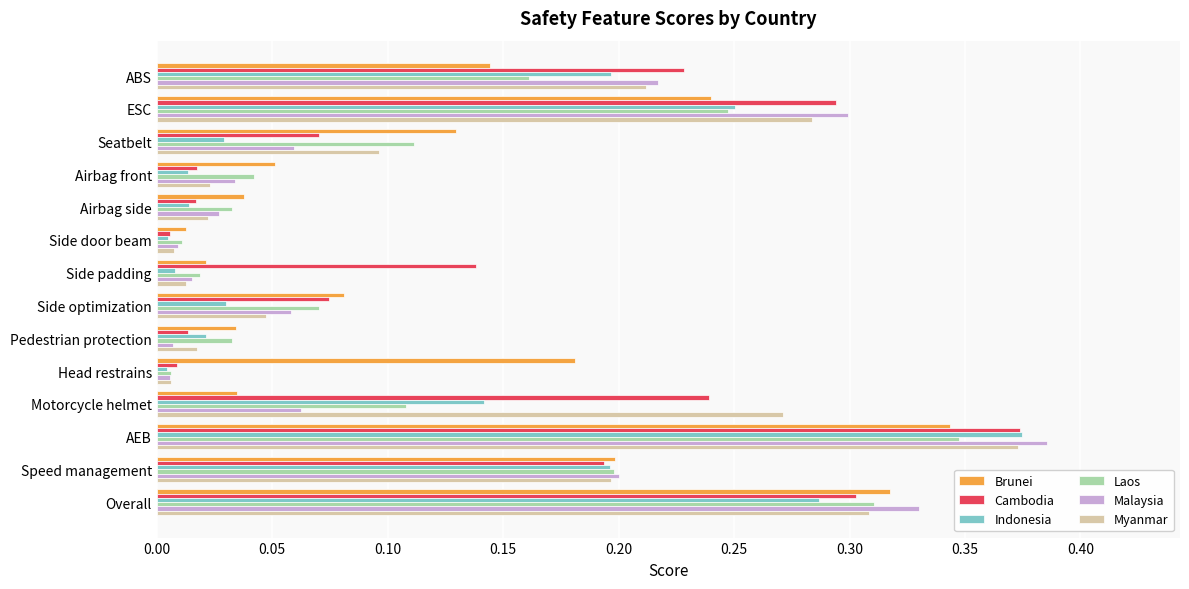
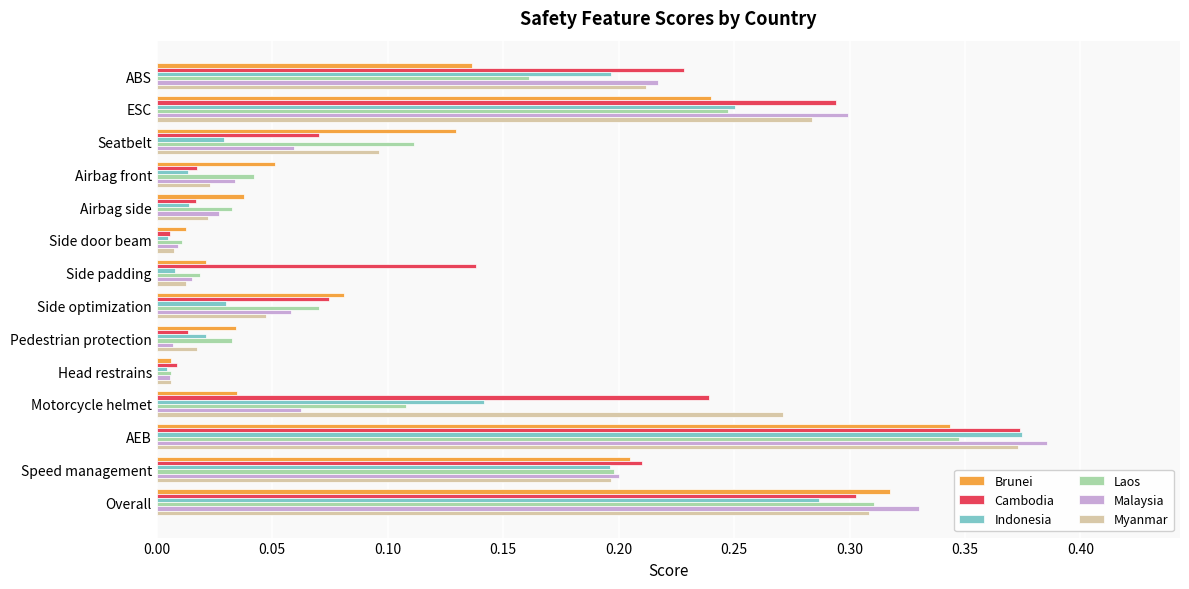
  {
    "Brunei": {
-     "ABS": 0.144,
+     "ABS": 0.137,
      "ESC": 0.240,
      "Seatbelt": 0.130,
      "Airbag front": 0.051,
      "Airbag side": 0.038,
      "Side door beam": 0.013,
      "Side padding": 0.021,
      "Side optimization": 0.081,
      "Pedestrian protection": 0.034,
-     "Head restrains": 0.181,
+     "Head restrains": 0.006,
      "Motorcycle helmet": 0.035,
      "AEB": 0.343,
-     "Speed management": 0.198,
+     "Speed management": 0.205,
      "Overall": 0.317
    },
    "Cambodia": {
      "ABS": 0.228,
      "ESC": 0.294,
      "Seatbelt": 0.070,
      "Airbag front": 0.018,
      "Airbag side": 0.017,
      "Side door beam": 0.006,
      "Side padding": 0.138,
      "Side optimization": 0.075,
      "Pedestrian protection": 0.014,
      "Head restrains": 0.009,
      "Motorcycle helmet": 0.239,
      "AEB": 0.374,
-     "Speed management": 0.194,
+     "Speed management": 0.210,
      "Overall": 0.303
    }
  }
